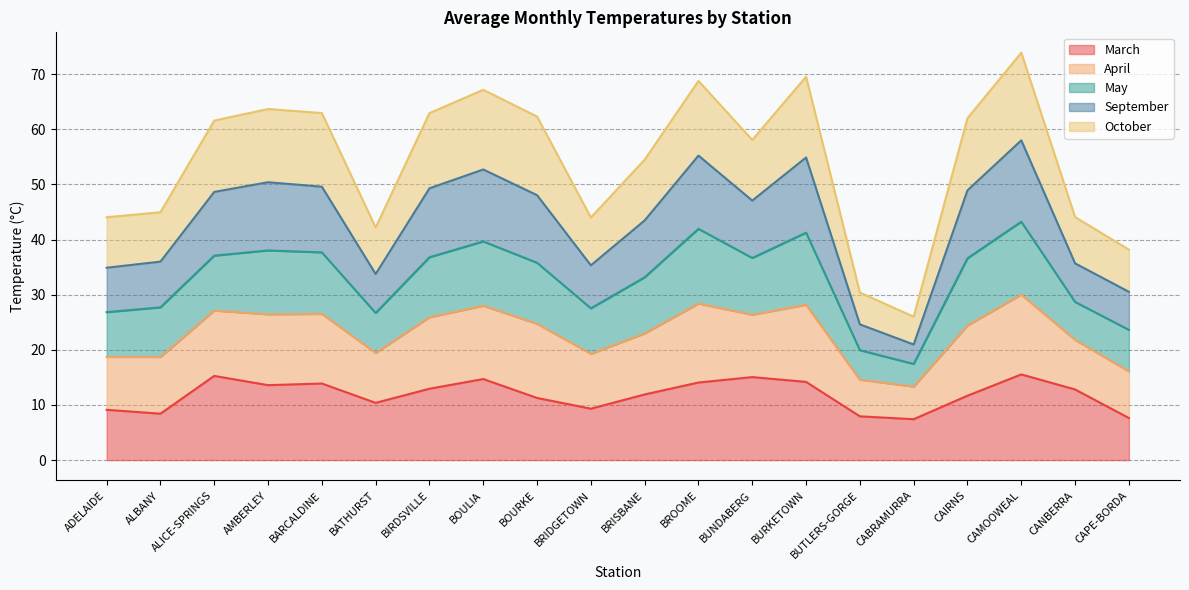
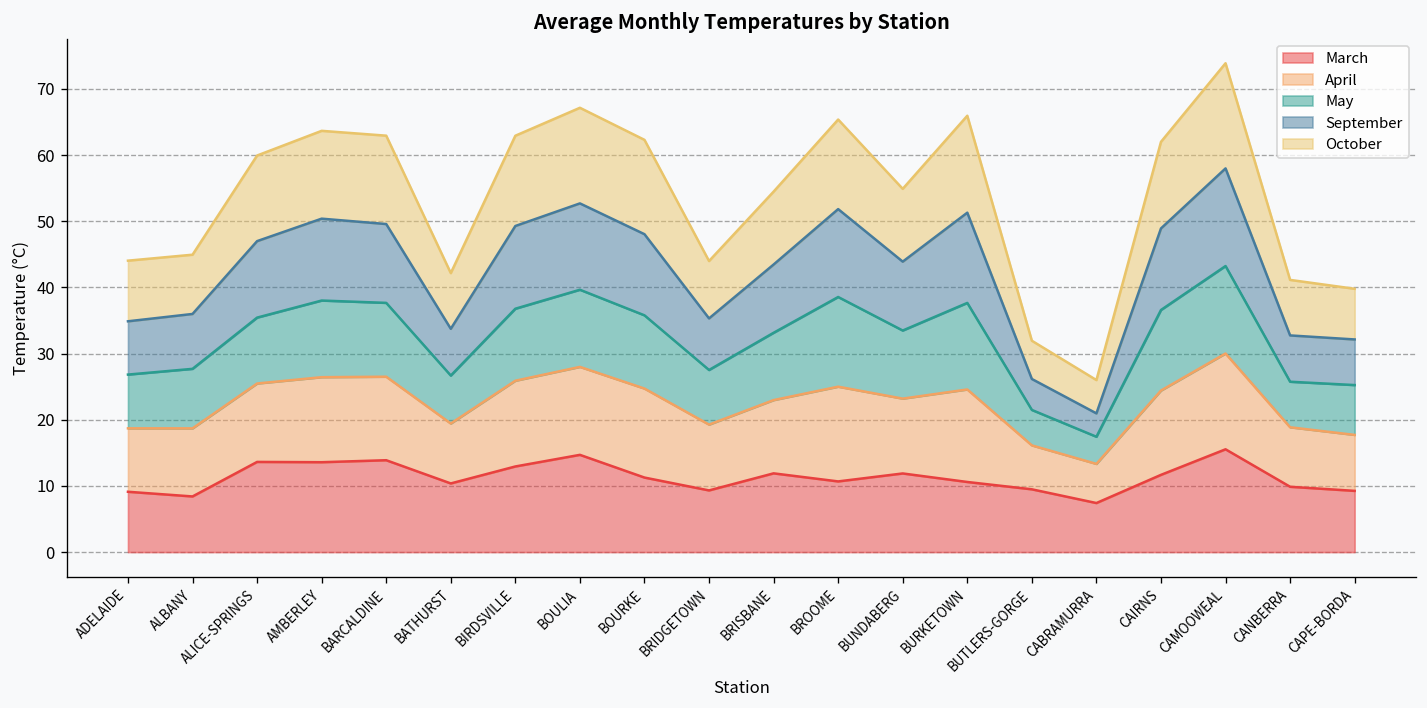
  {
    "March": {
      "ADELAIDE": 9,
      "ALBANY": 8,
-     "ALICE-SPRINGS": 15,
+     "ALICE-SPRINGS": 14,
      "AMBERLEY": 14,
      "BARCALDINE": 14,
      "BATHURST": 10,
      "BIRDSVILLE": 13,
      "BOULIA": 15,
      "BOURKE": 11,
      "BRIDGETOWN": 9,
      "BRISBANE": 12,
-     "BROOME": 14,
-     "BUNDABERG": 15,
-     "BURKETOWN": 14,
-     "BUTLERS-GORGE": 8,
+     "BROOME": 11,
+     "BUNDABERG": 12,
+     "BURKETOWN": 11,
+     "BUTLERS-GORGE": 9,
      "CABRAMURRA": 7,
      "CAIRNS": 12,
      "CAMOOWEAL": 16,
-     "CANBERRA": 13,
-     "CAPE-BORDA": 8
+     "CANBERRA": 10,
+     "CAPE-BORDA": 9
    }
  }
